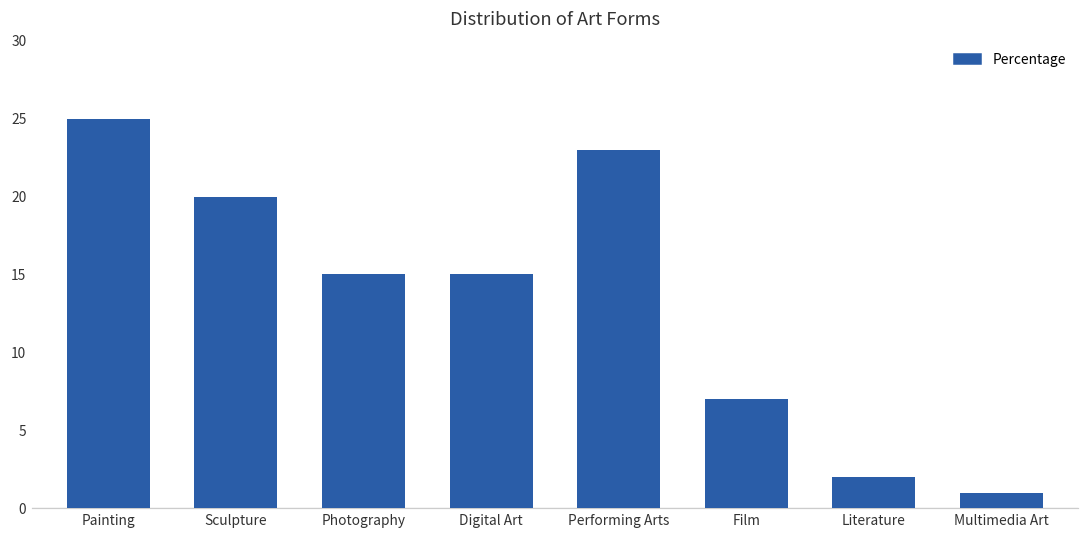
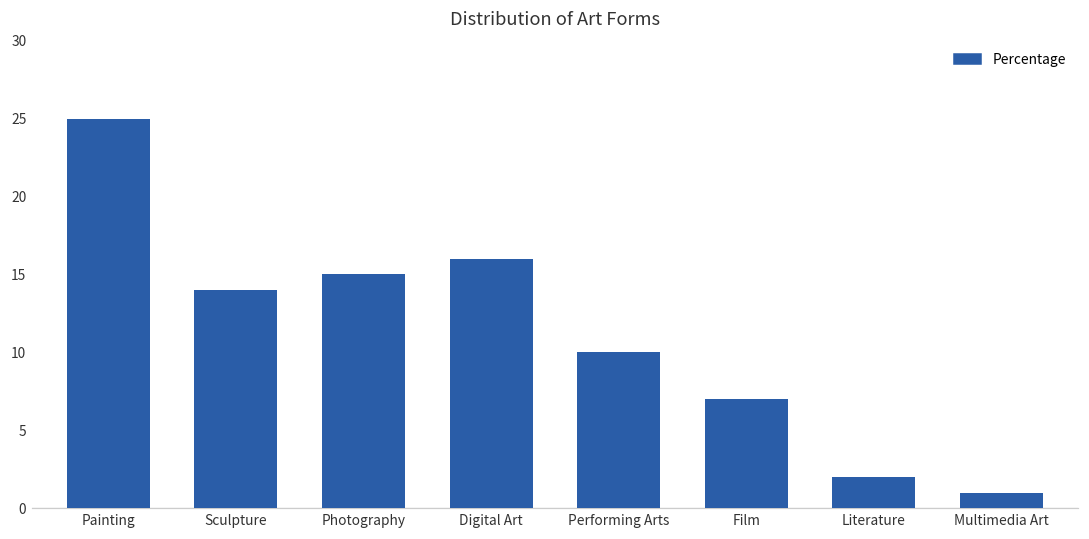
  {
    "Painting": 25,
-   "Sculpture": 20,
+   "Sculpture": 14,
    "Photography": 15,
-   "Digital Art": 15,
-   "Performing Arts": 23,
+   "Digital Art": 16,
+   "Performing Arts": 10,
    "Film": 7,
    "Literature": 2,
    "Multimedia Art": 1
  }
